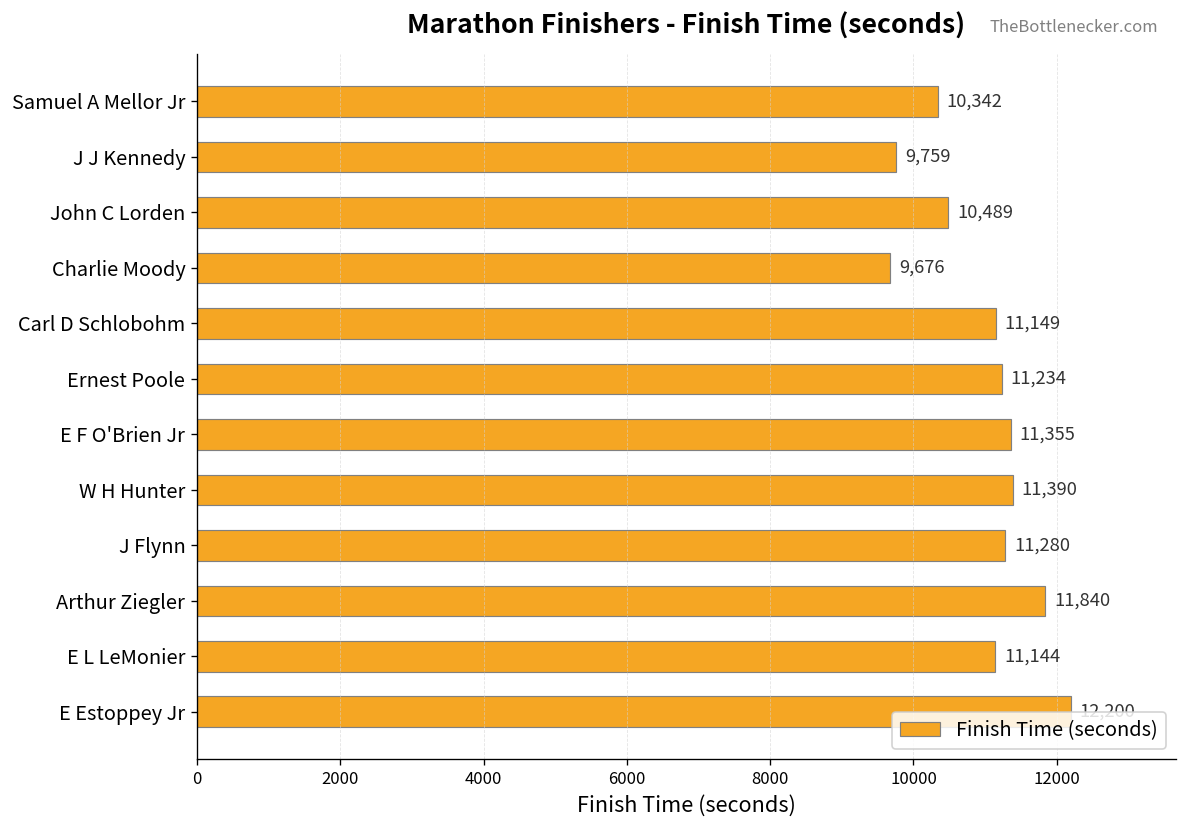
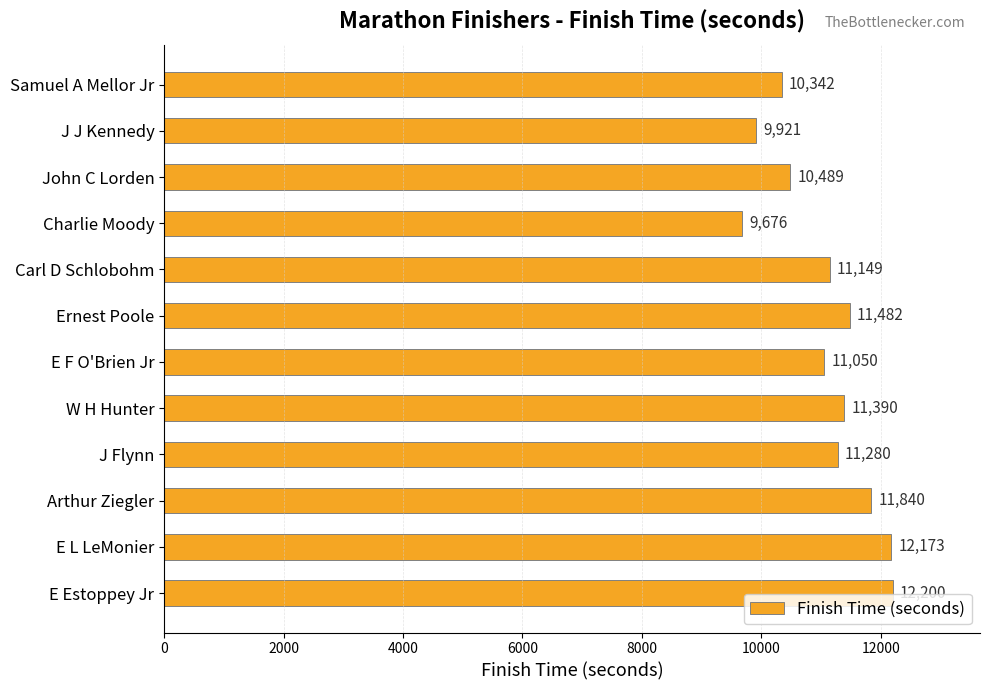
  {
    "Samuel A Mellor Jr": "10,342",
-   "J J Kennedy": "9,759",
+   "J J Kennedy": "9,921",
    "John C Lorden": "10,489",
    "Charlie Moody": "9,676",
    "Carl D Schlobohm": "11,149",
-   "Ernest Poole": "11,234",
-   "E F O'Brien Jr": "11,355",
+   "Ernest Poole": "11,482",
+   "E F O'Brien Jr": "11,050",
    "W H Hunter": "11,390",
    "J Flynn": "11,280",
    "Arthur Ziegler": "11,840",
-   "E L LeMonier": "11,144"
+   "E L LeMonier": "12,173"
  }
